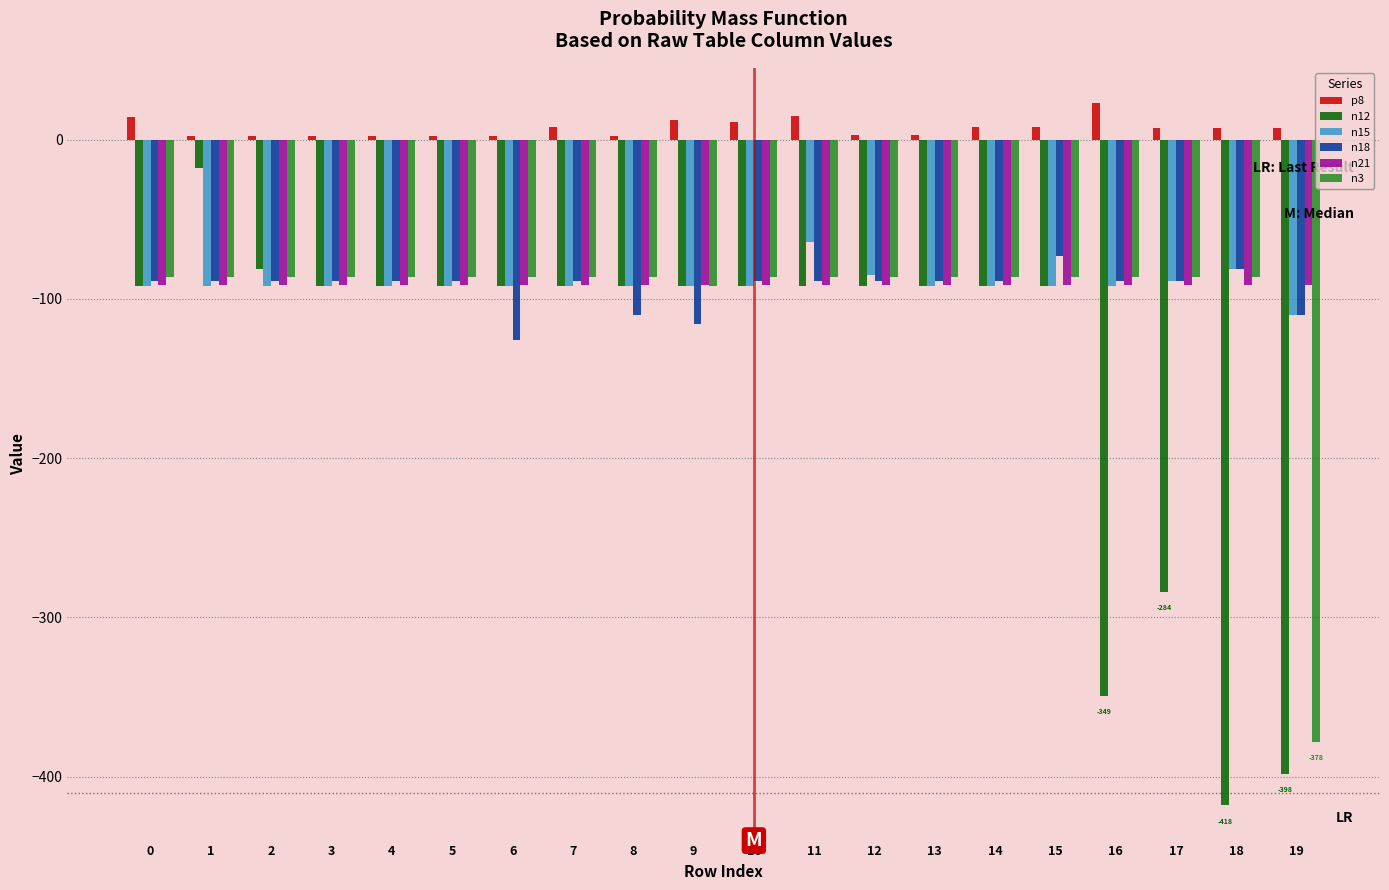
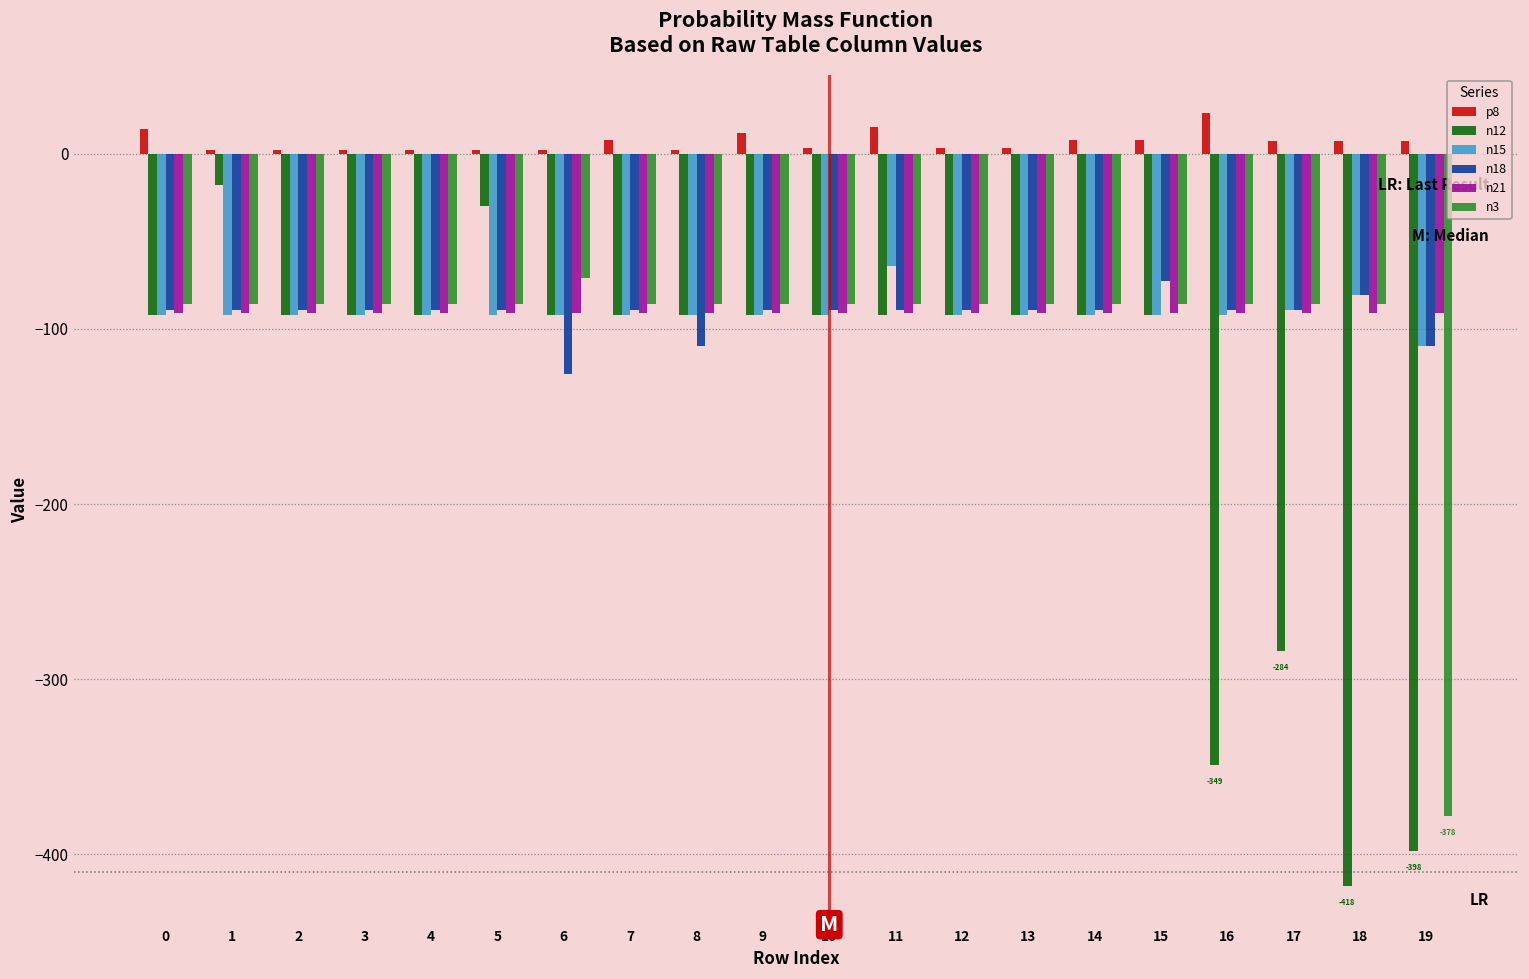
  {
    "p8": {
      "0": 14,
      "1": 2,
      "2": 2,
      "3": 2,
      "4": 2,
      "5": 2,
      "6": 2,
      "7": 8,
      "8": 2,
      "9": 12,
-     "10": 11,
+     "10": 3,
      "11": 15,
      "12": 3,
      "13": 3,
      "14": 8,
      "15": 8,
      "16": 23,
      "17": 7,
      "18": 7,
      "19": 7
    },
    "n12": {
      "0": -92,
      "1": -18,
-     "2": -81,
+     "2": -92,
      "3": -92,
      "4": -92,
-     "5": -92,
+     "5": -30,
      "6": -92,
      "7": -92,
      "8": -92,
      "9": -92,
      "10": -92,
      "11": -92,
      "12": -92,
      "13": -92,
      "14": -92,
      "15": -92
    },
    "n15": {
      "0": -92,
      "1": -92,
      "2": -92,
      "3": -92,
      "4": -92,
      "5": -92,
      "6": -92,
      "7": -92,
      "8": -92,
      "9": -92,
      "10": -92,
      "11": -64,
-     "12": -85,
+     "12": -92,
      "13": -92,
      "14": -92,
      "15": -92,
      "16": -92,
      "17": -89,
      "18": -81,
      "19": -110
    },
    "n18": {
      "0": -89,
      "1": -89,
      "2": -89,
      "3": -89,
      "4": -89,
      "5": -89,
      "6": -126,
      "7": -89,
      "8": -110,
-     "9": -116,
+     "9": -89,
      "10": -89,
      "11": -89,
      "12": -89,
      "13": -89,
      "14": -89,
      "15": -73,
      "16": -89,
      "17": -89,
      "18": -81,
      "19": -110
    },
    "n21": {
      "0": -91,
      "1": -91,
      "2": -91,
      "3": -91,
      "4": -91,
      "5": -91,
      "6": -91,
      "7": -91,
      "8": -91,
      "9": -91,
      "10": -91,
      "11": -91,
      "12": -91,
      "13": -91,
      "14": -91,
      "15": -91,
      "16": -91,
      "17": -91,
      "18": -91,
      "19": -91
    },
    "n3": {
      "0": -86,
      "1": -86,
      "2": -86,
      "3": -86,
      "4": -86,
      "5": -86,
-     "6": -86,
+     "6": -71,
      "7": -86,
      "8": -86,
-     "9": -92,
+     "9": -86,
      "10": -86,
      "11": -86,
      "12": -86,
      "13": -86,
      "14": -86,
      "15": -86,
      "16": -86,
      "17": -86,
      "18": -86
    }
  }
